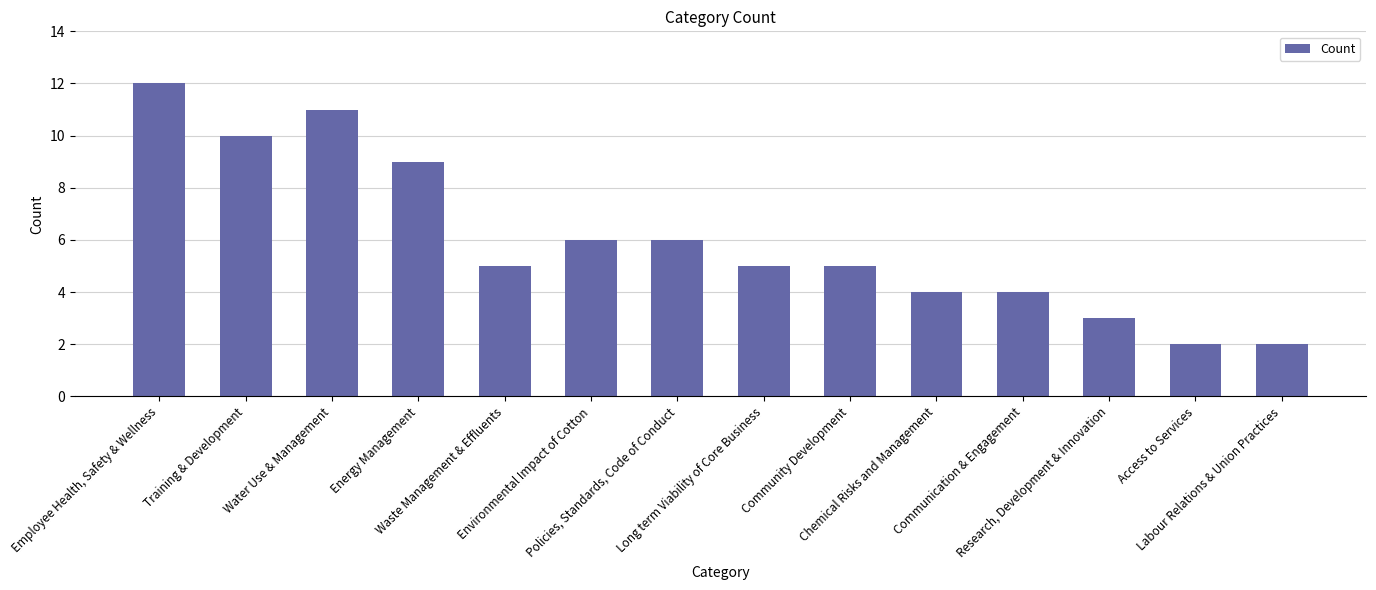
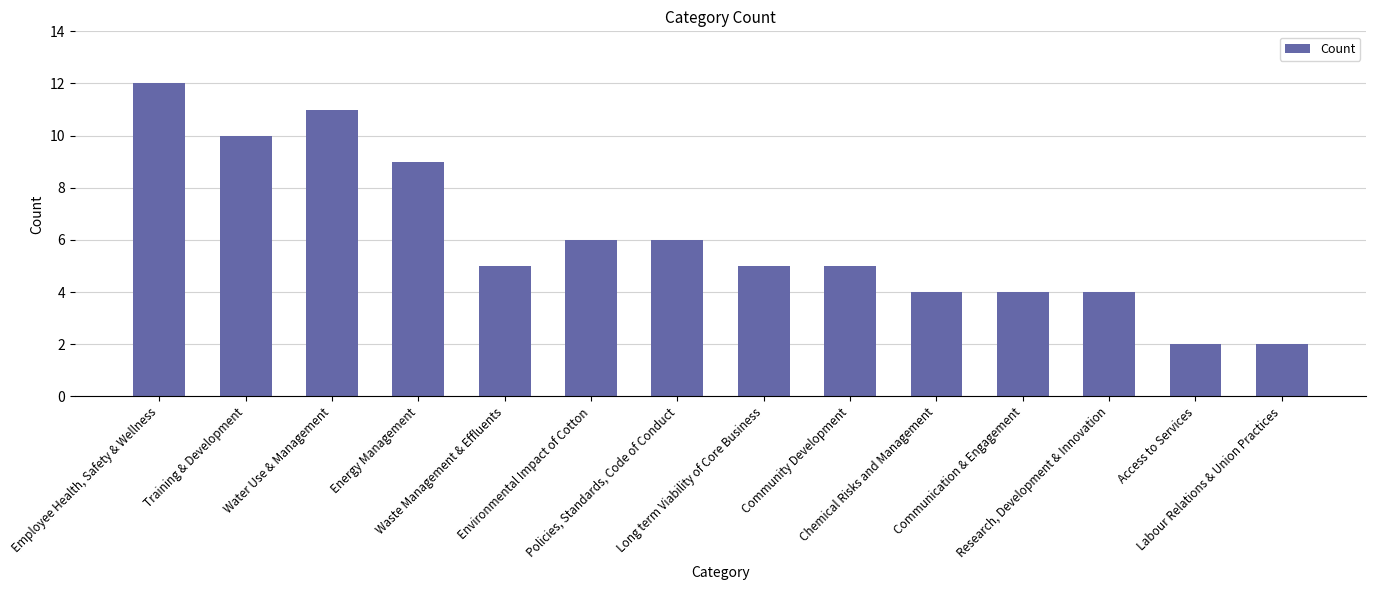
  {
    "Employee Health, Safety & Wellness": 12,
    "Training & Development": 10,
    "Water Use & Management": 11,
    "Energy Management": 9,
    "Waste Management & Effluents": 5,
    "Environmental Impact of Cotton": 6,
    "Policies, Standards, Code of Conduct": 6,
    "Long term Viability of Core Business": 5,
    "Community Development": 5,
    "Chemical Risks and Management": 4,
    "Communication & Engagement": 4,
-   "Research, Development & Innovation": 3,
+   "Research, Development & Innovation": 4,
    "Access to Services": 2,
    "Labour Relations & Union Practices": 2
  }
